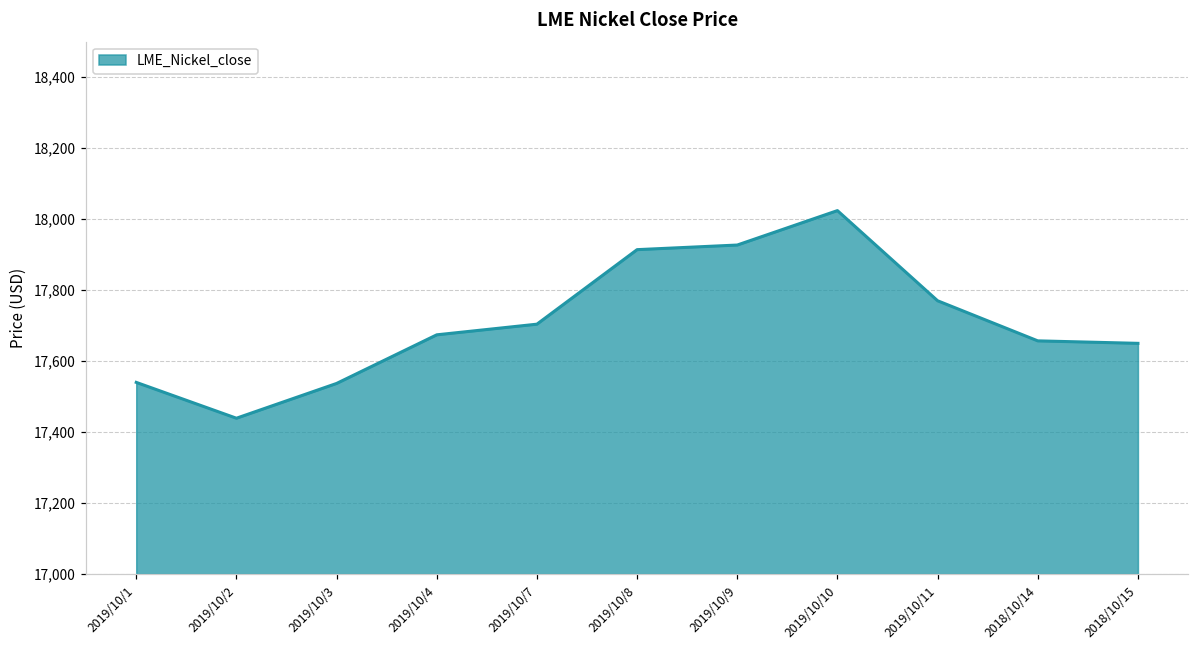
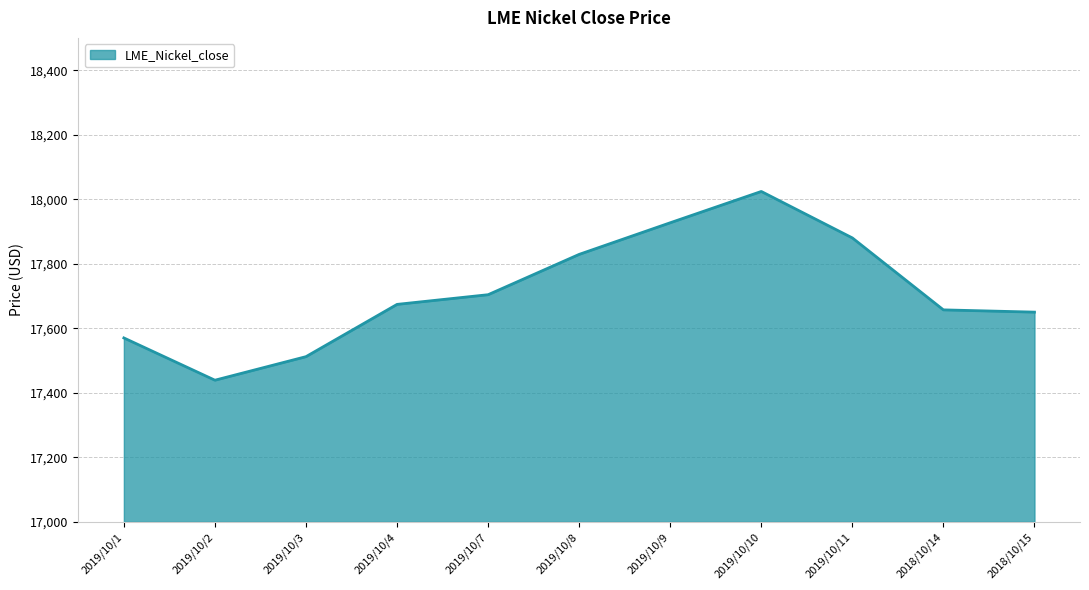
  {
-   "2019/10/1": "17,540",
+   "2019/10/1": "17,570",
    "2019/10/2": "17,440",
-   "2019/10/3": "17,540",
+   "2019/10/3": "17,510",
    "2019/10/4": "17,670",
    "2019/10/7": "17,700",
-   "2019/10/8": "17,910",
+   "2019/10/8": "17,830",
    "2019/10/9": "17,930",
    "2019/10/10": "18,020",
-   "2019/10/11": "17,770",
+   "2019/10/11": "17,880",
    "2018/10/14": "17,660",
    "2018/10/15": "17,650"
  }
